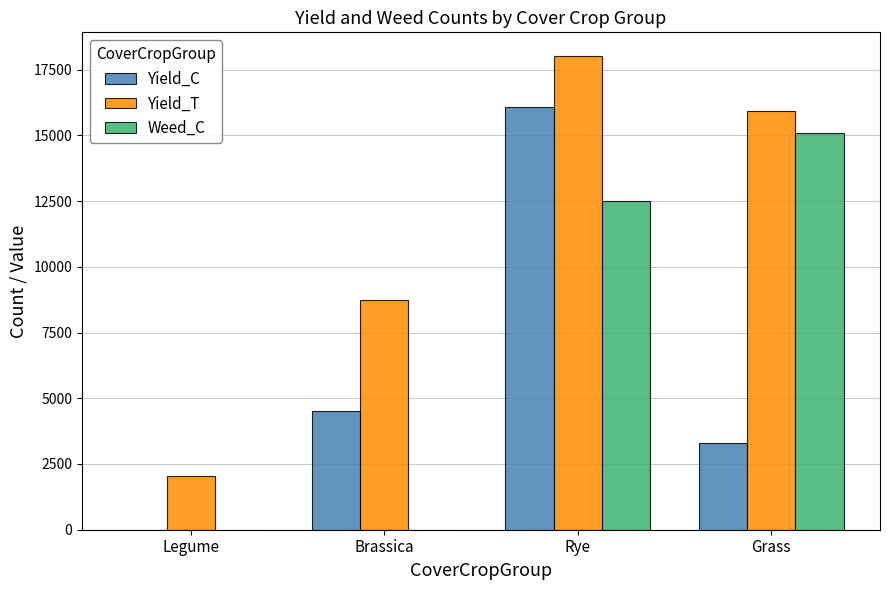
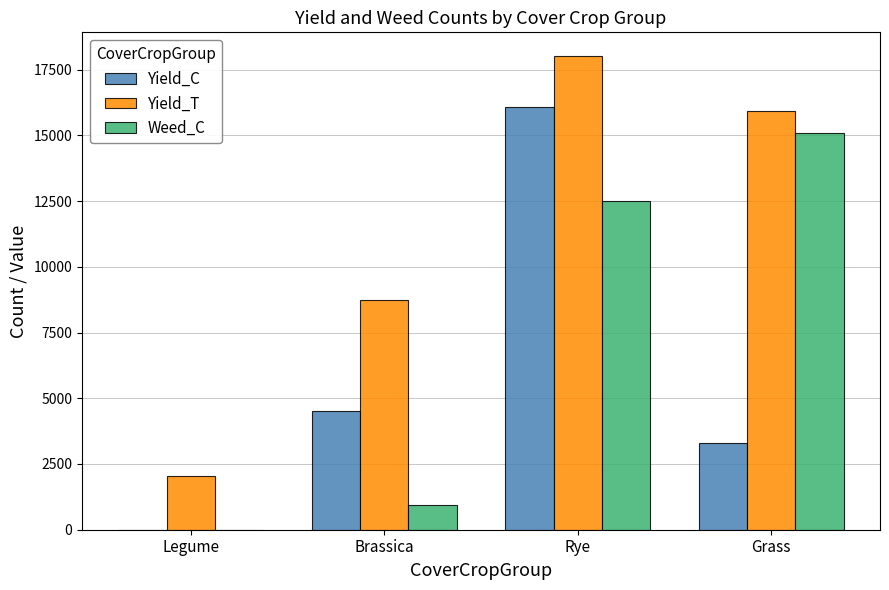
  {
    "Yield_C": {
      "Legume": 0,
      "Brassica": 4500,
      "Rye": 16100,
      "Grass": 3300
    },
    "Yield_T": {
      "Legume": 2100,
      "Brassica": 8800,
      "Rye": 18000,
      "Grass": 15900
    },
    "Weed_C": {
      "Legume": 0,
-     "Brassica": 0,
+     "Brassica": 1000,
      "Rye": 12500,
      "Grass": 15100
    }
  }
